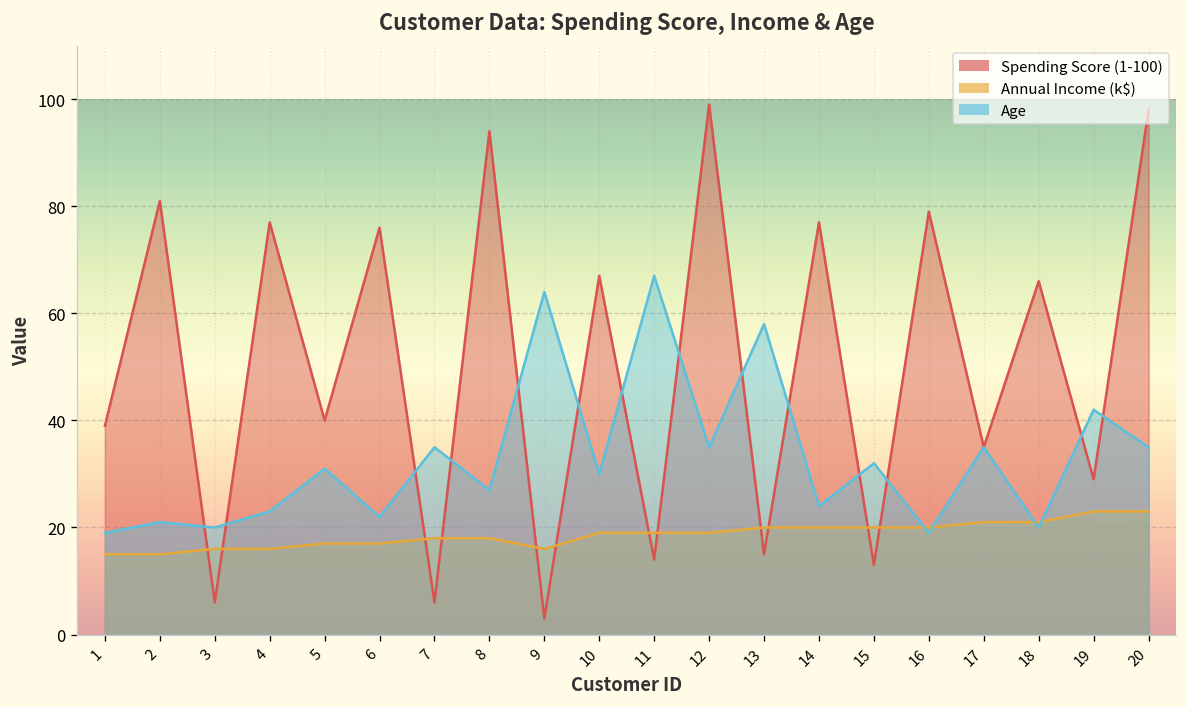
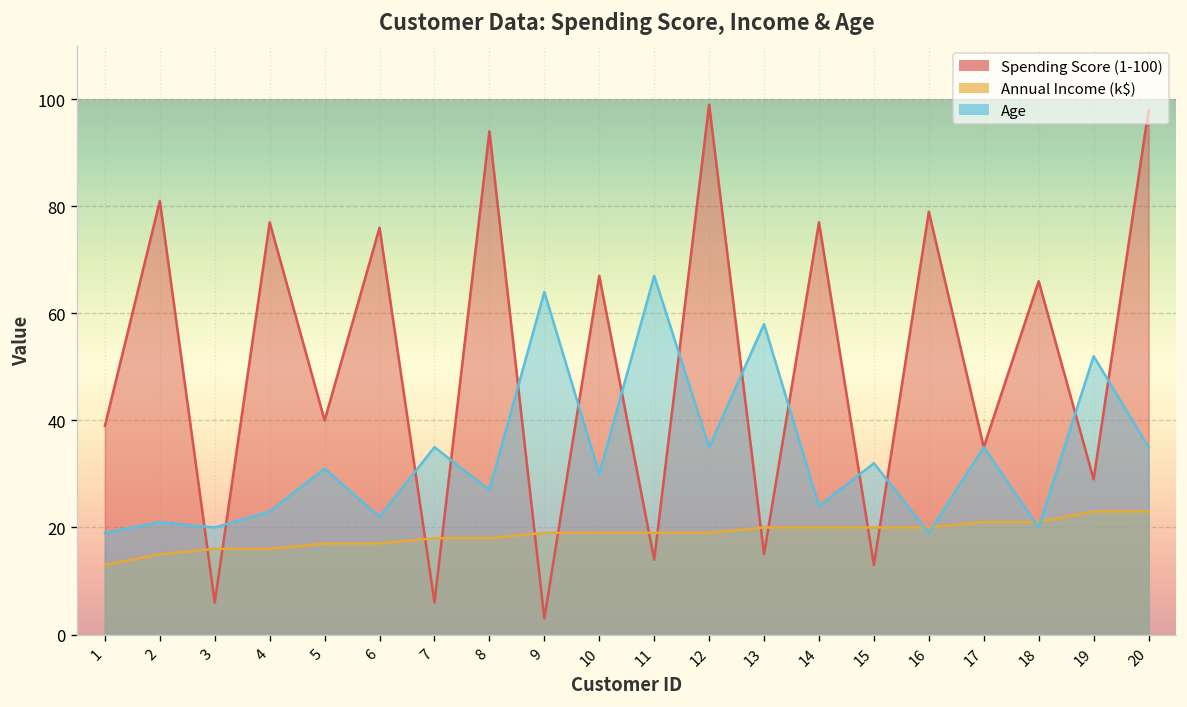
  {
    "Spending Score (1-100)": {
      "1": 39,
      "2": 81,
      "3": 6,
      "4": 77,
      "5": 40,
      "6": 76,
      "7": 6,
      "8": 94,
      "9": 3,
      "10": 67,
      "11": 14,
      "12": 99,
      "13": 15,
      "14": 77,
      "15": 13,
      "16": 79,
      "18": 66,
      "19": 29
    },
    "Annual Income (k$)": {
-     "1": 15,
+     "1": 13,
      "2": 15,
      "3": 16,
      "4": 16,
      "5": 17,
      "6": 17,
      "7": 18,
      "8": 18,
-     "9": 16,
+     "9": 19,
      "10": 19,
      "11": 19,
      "12": 19,
      "13": 20,
      "14": 20,
      "15": 20,
      "16": 20,
      "17": 21,
      "18": 21,
      "19": 23,
      "20": 23
    },
    "Age": {
      "1": 19,
      "2": 21,
      "3": 20,
      "4": 23,
      "5": 31,
      "6": 22,
      "7": 35,
      "8": 27,
      "9": 64,
      "10": 30,
      "11": 67,
      "12": 35,
      "13": 58,
      "14": 24,
      "15": 32,
      "16": 19,
      "18": 20,
-     "19": 42,
+     "19": 52,
      "20": 35
    }
  }
